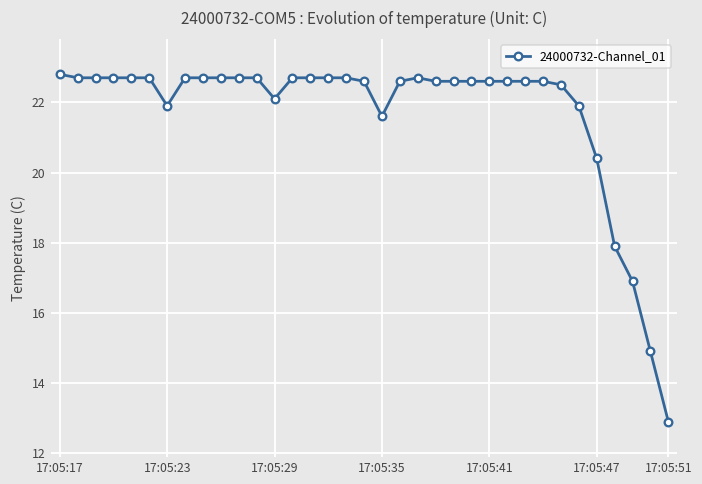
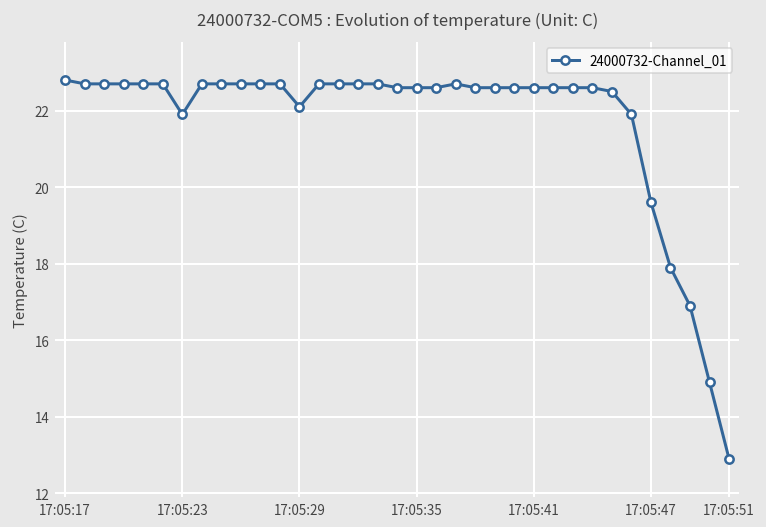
  {
    "17:05:17": 22.8,
    "17:05:23": 21.9,
    "17:05:29": 22.1,
-   "17:05:35": 21.6,
+   "17:05:35": 22.6,
    "17:05:41": 22.6,
-   "17:05:47": 20.4,
+   "17:05:47": 19.6,
    "17:05:51": 12.9
  }
